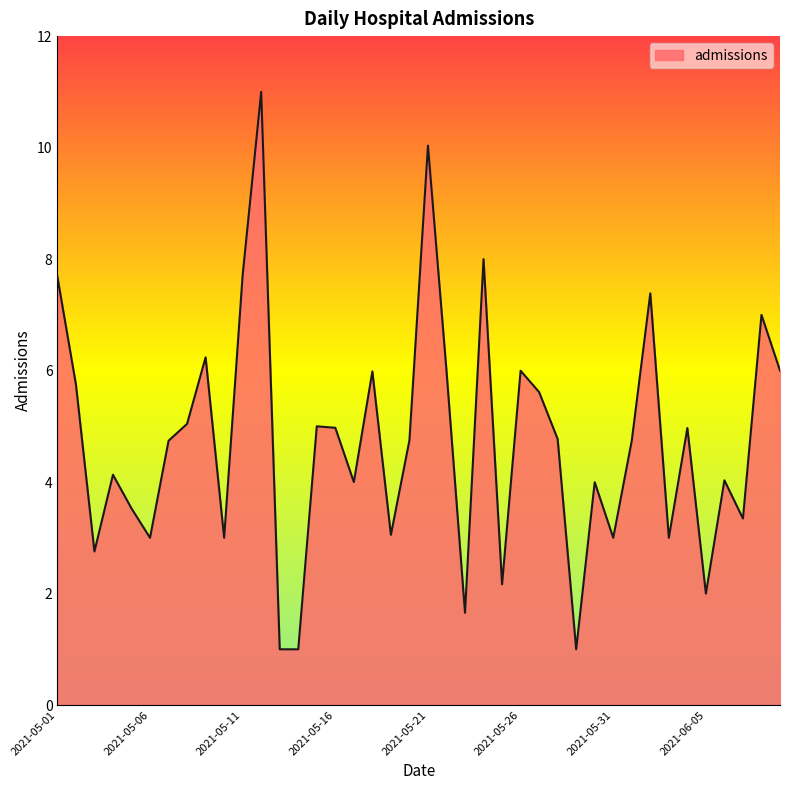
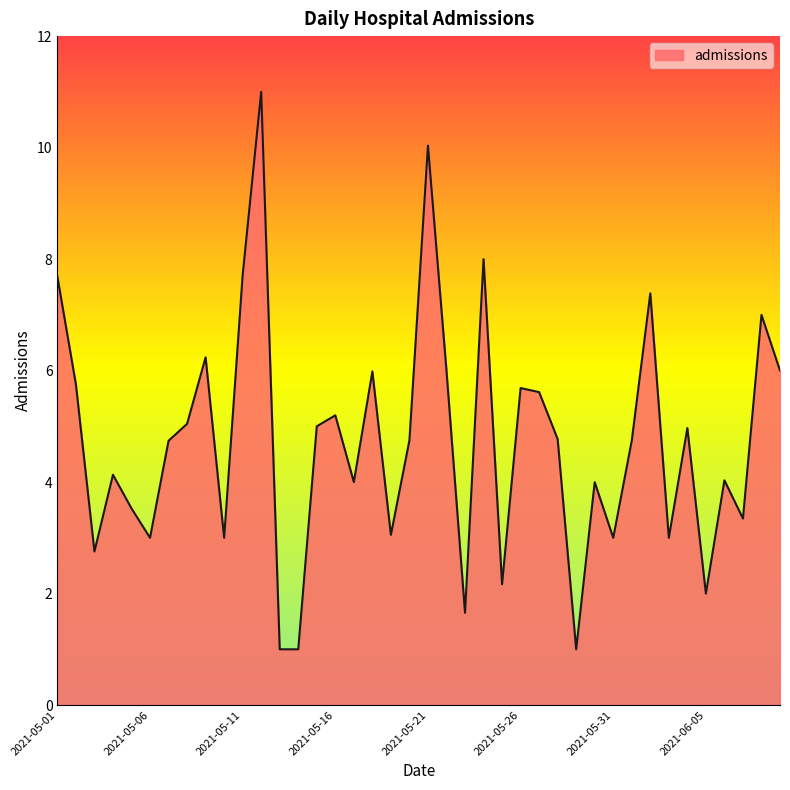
  {
    "2021-05-01": 7.7,
    "2021-05-06": 3.0,
    "2021-05-11": 7.7,
-   "2021-05-16": 5.0,
+   "2021-05-16": 5.2,
    "2021-05-21": 10.0,
-   "2021-05-26": 6.0,
+   "2021-05-26": 5.7,
    "2021-05-31": 3.0,
    "2021-06-05": 2.0
  }
